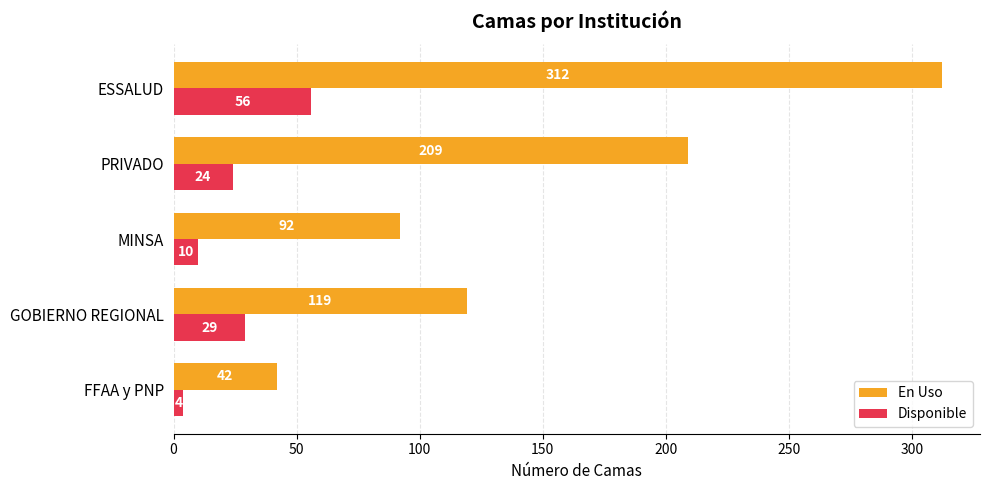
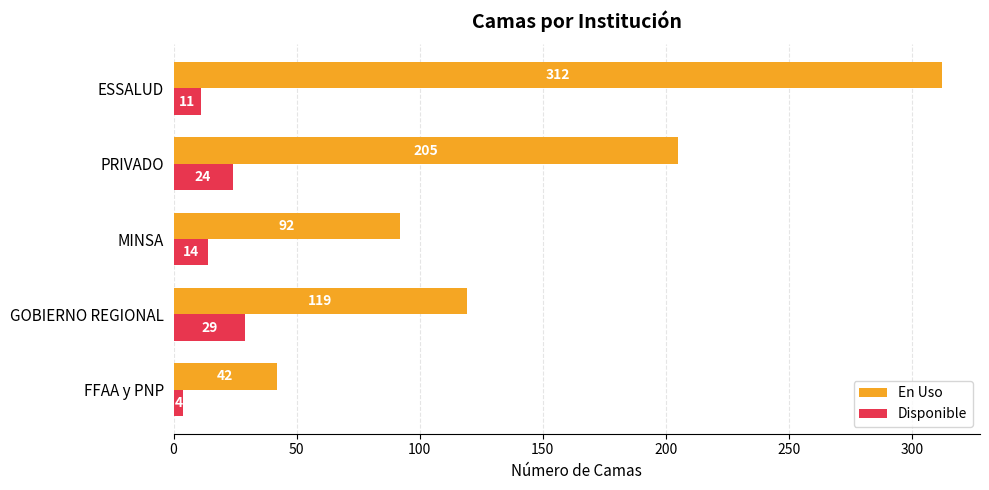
  {
    "En Uso": {
      "ESSALUD": 312,
-     "PRIVADO": 209,
+     "PRIVADO": 205,
      "MINSA": 92,
      "GOBIERNO REGIONAL": 119,
      "FFAA y PNP": 42
    },
    "Disponible": {
-     "ESSALUD": 56,
+     "ESSALUD": 11,
      "PRIVADO": 24,
-     "MINSA": 10,
+     "MINSA": 14,
      "GOBIERNO REGIONAL": 29,
      "FFAA y PNP": 4
    }
  }
